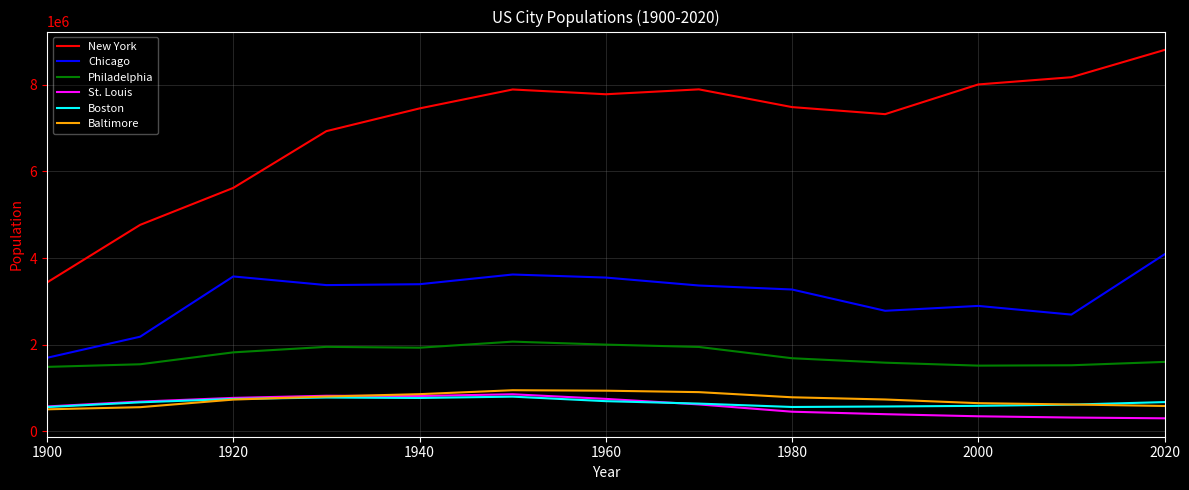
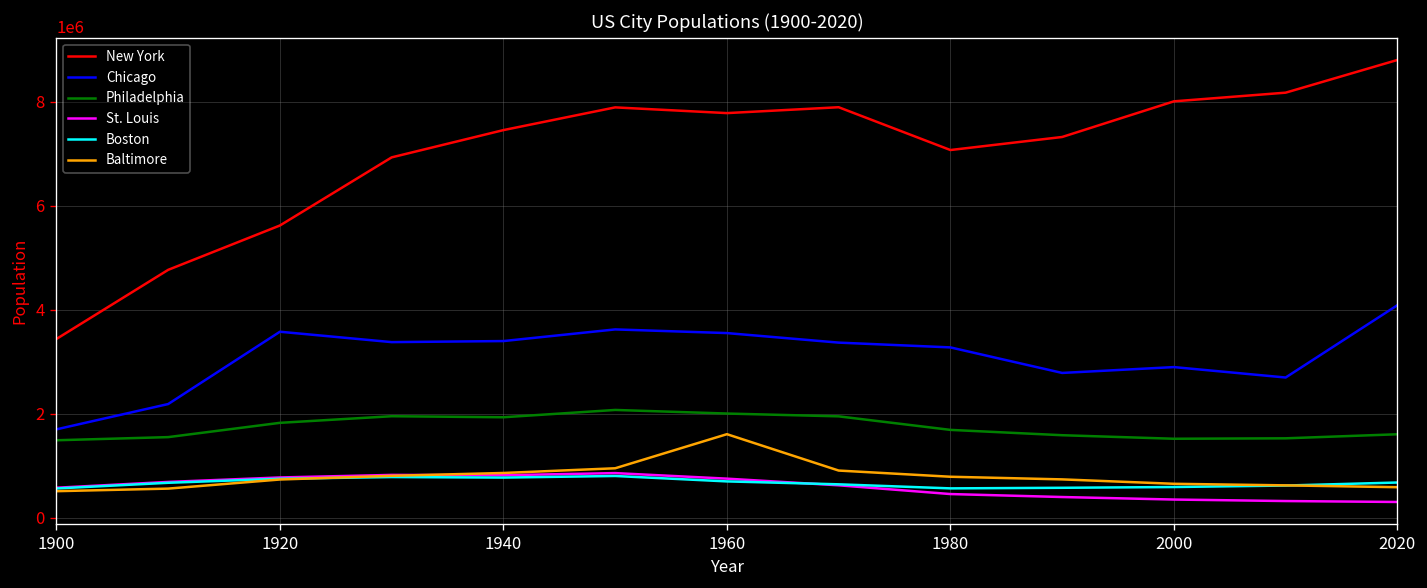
  {
    "New York": {
      "1900": 3400000,
      "1920": 5600000,
      "1940": 7500000,
      "1960": 7800000,
-     "1980": 7500000,
+     "1980": 7100000,
      "2000": 8000000,
      "2020": 8800000
    },
    "Chicago": {
      "1900": 1700000,
      "1920": 3600000,
      "1940": 3400000,
      "1960": 3600000,
      "1980": 3300000,
      "2000": 2900000,
      "2020": 4100000
    },
    "Philadelphia": {
      "1900": 1500000,
      "1920": 1800000,
      "1940": 1900000,
      "1960": 2000000,
      "1980": 1700000,
      "2000": 1500000,
      "2020": 1600000
    },
    "St. Louis": {
      "1980": 500000,
      "2000": 300000,
      "2020": 300000
    },
    "Boston": {
      "1980": 600000,
      "2000": 600000,
      "2020": 700000
    },
    "Baltimore": {
-     "1960": 900000,
+     "1960": 1600000,
      "1980": 800000,
      "2000": 700000,
      "2020": 600000
    }
  }
